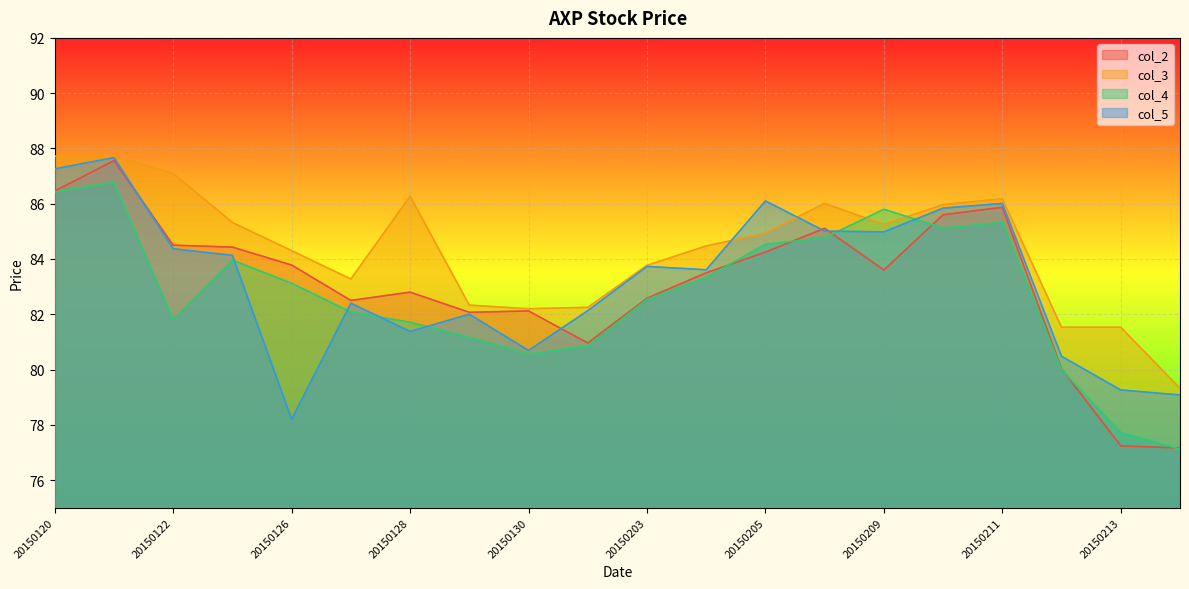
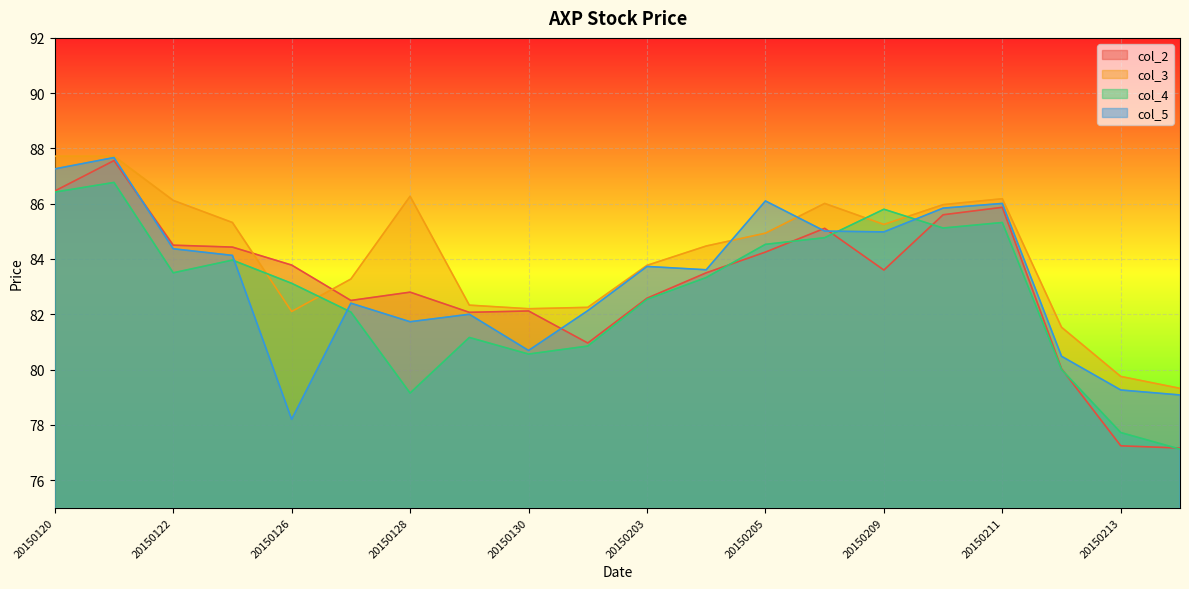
  {
    "col_2": {
      "20150122": 84.5,
      "20150126": 83.8,
      "20150128": 82.8,
      "20150205": 84.3,
      "20150209": 83.6,
      "20150211": 85.9,
      "20150213": 77.2
    },
    "col_3": {
      "20150120": 87.7,
-     "20150122": 87.1,
-     "20150126": 84.3,
+     "20150122": 86.1,
+     "20150126": 82.1,
      "20150128": 86.3,
      "20150205": 84.9,
      "20150209": 85.3,
      "20150211": 86.2,
-     "20150213": 81.5
+     "20150213": 79.8
    },
    "col_4": {
-     "20150122": 81.8,
+     "20150122": 83.5,
      "20150126": 83.1,
-     "20150128": 81.7,
+     "20150128": 79.2,
      "20150130": 80.6,
      "20150205": 84.5,
      "20150209": 85.8,
      "20150211": 85.3,
      "20150213": 77.7
    },
    "col_5": {
      "20150120": 87.3,
      "20150122": 84.4,
      "20150126": 78.2,
-     "20150128": 81.4,
+     "20150128": 81.7,
      "20150130": 80.7,
      "20150205": 86.1,
      "20150209": 85.0,
      "20150211": 86.0,
      "20150213": 79.3
    }
  }
